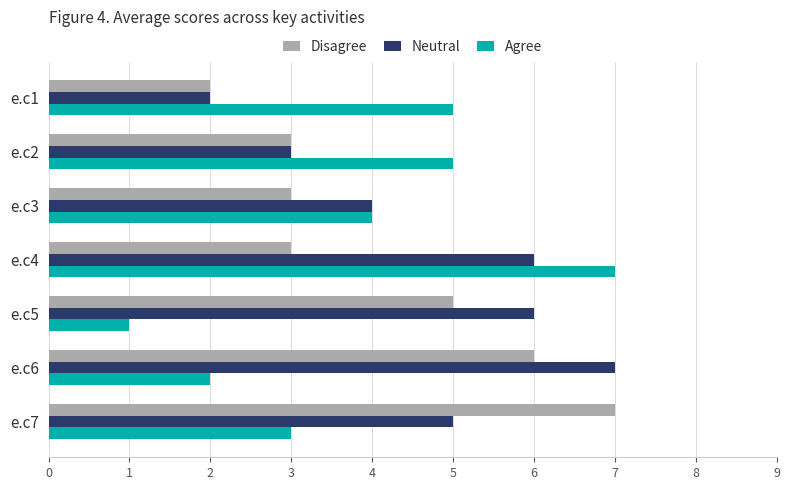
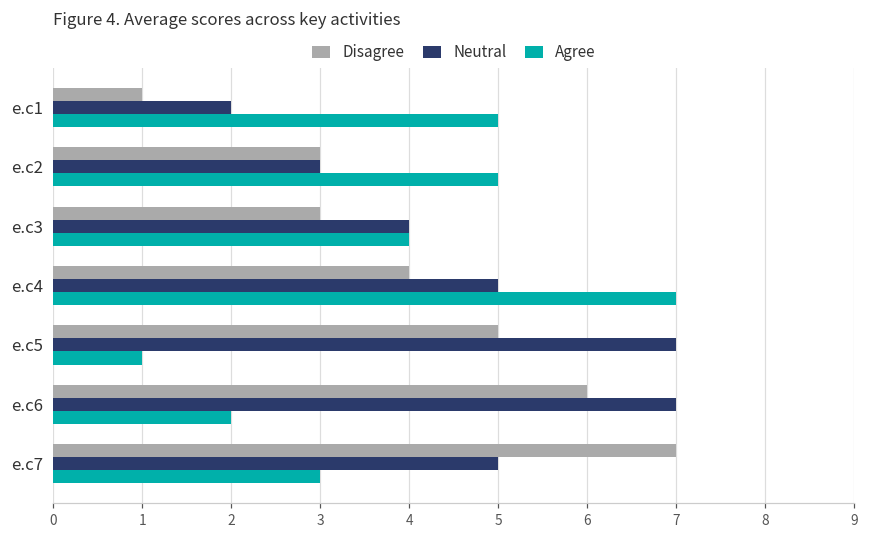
  {
    "Disagree": {
-     "e.c1": 2,
+     "e.c1": 1,
      "e.c2": 3,
      "e.c3": 3,
-     "e.c4": 3,
+     "e.c4": 4,
      "e.c5": 5,
      "e.c6": 6,
      "e.c7": 7
    },
    "Neutral": {
      "e.c1": 2,
      "e.c2": 3,
      "e.c3": 4,
-     "e.c4": 6,
-     "e.c5": 6,
+     "e.c4": 5,
+     "e.c5": 7,
      "e.c6": 7,
      "e.c7": 5
    },
    "Agree": {
      "e.c1": 5,
      "e.c2": 5,
      "e.c3": 4,
      "e.c4": 7,
      "e.c5": 1,
      "e.c6": 2,
      "e.c7": 3
    }
  }
